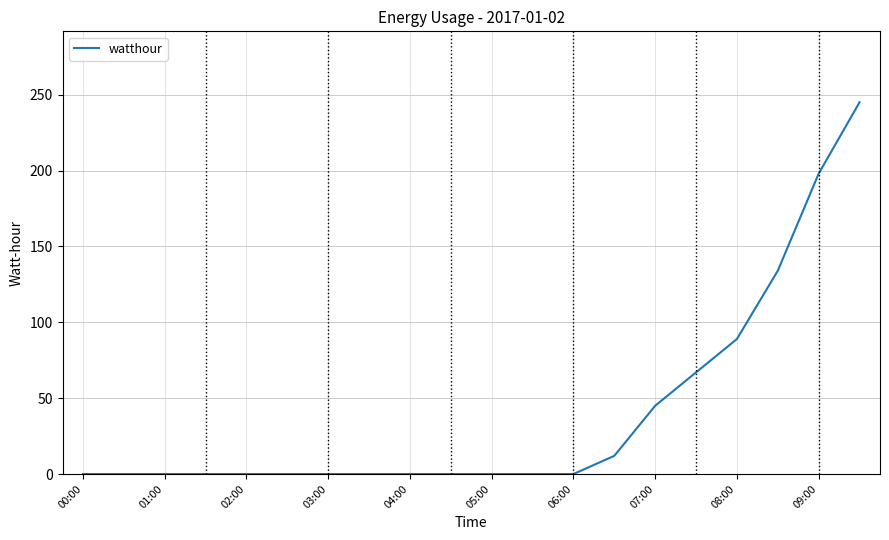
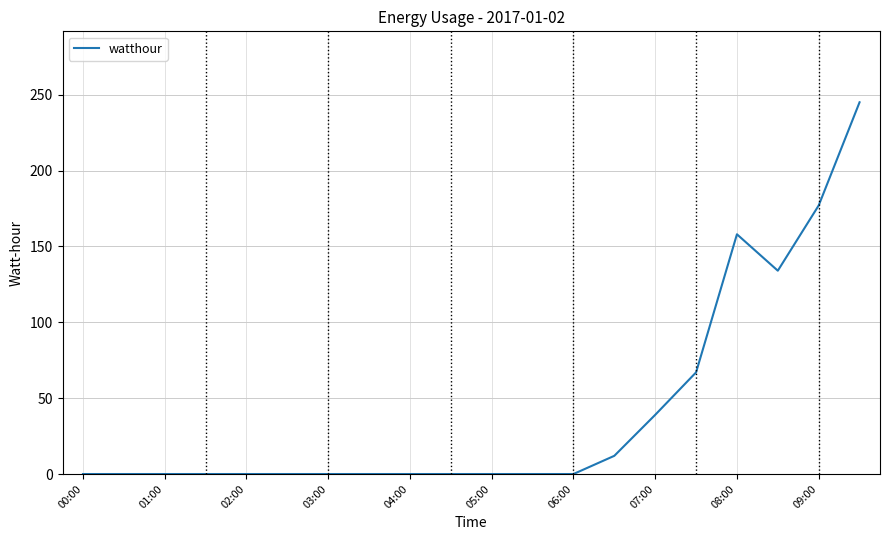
  {
    "00:00": 0,
    "01:00": 0,
    "02:00": 0,
    "03:00": 0,
    "04:00": 0,
    "05:00": 0,
    "06:00": 0,
-   "07:00": 45,
-   "08:00": 89,
-   "09:00": 198
+   "07:00": 39,
+   "08:00": 158,
+   "09:00": 177
  }
